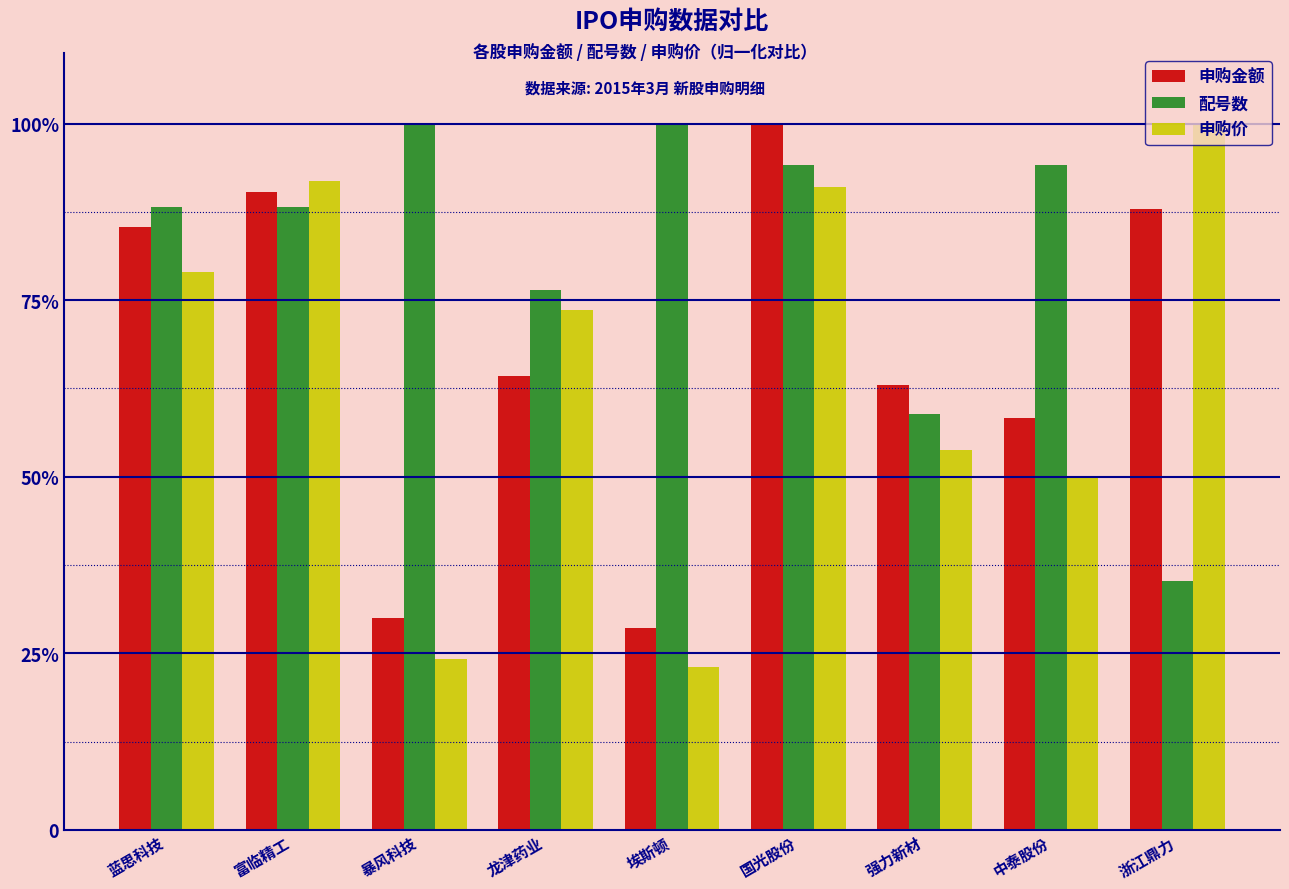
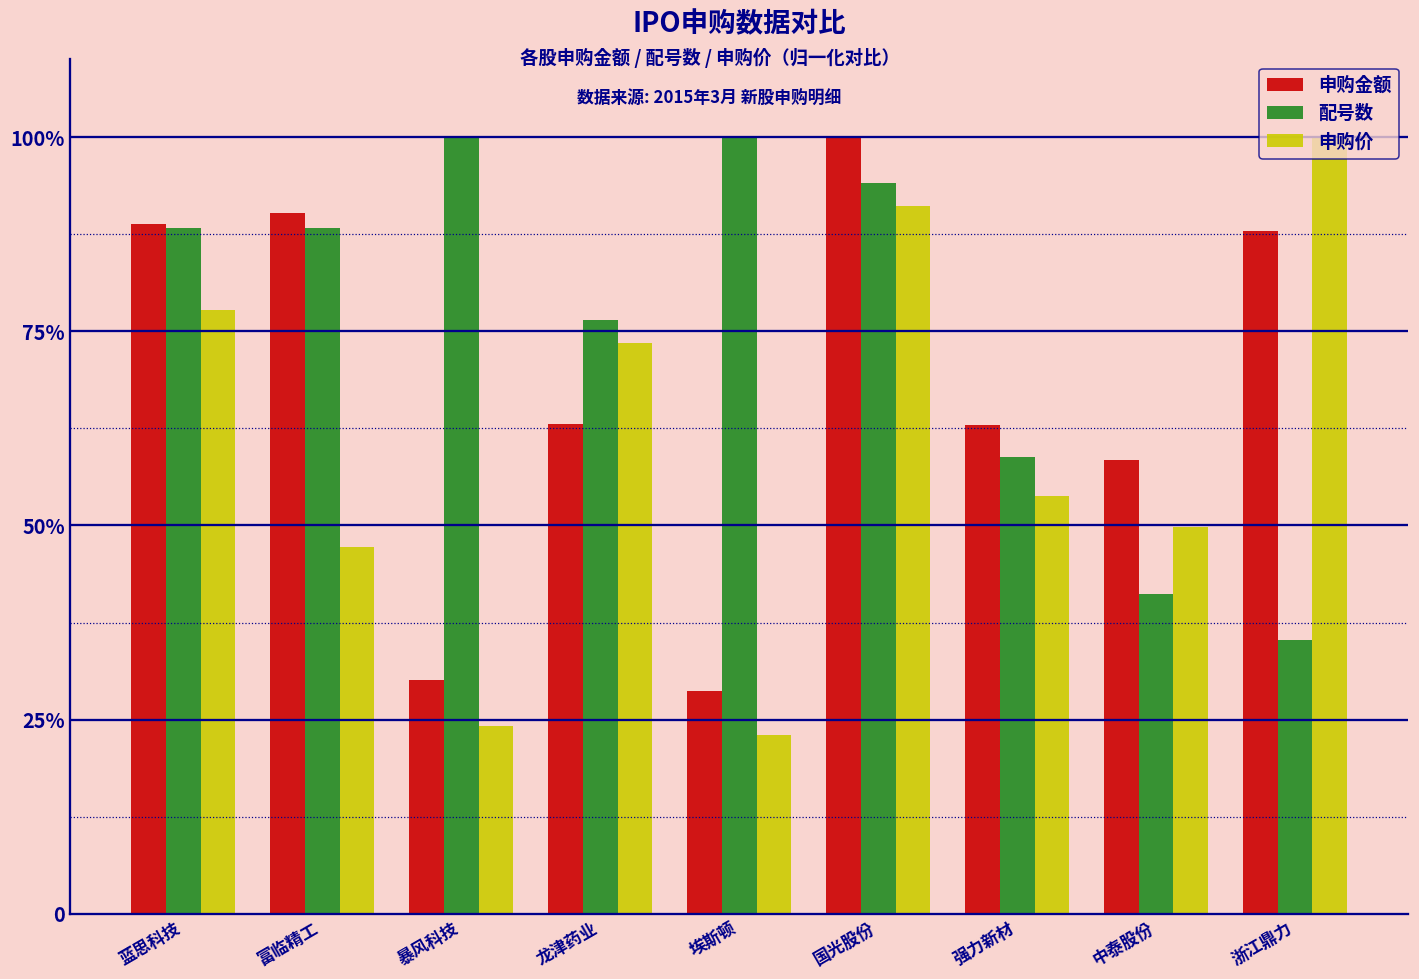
  {
    "申购金额": {
-     "蓝思科技": "85%",
+     "蓝思科技": "89%",
      "富临精工": "90%",
      "暴风科技": "30%",
-     "龙津药业": "64%",
+     "龙津药业": "63%",
      "埃斯顿": "29%",
      "国光股份": "100%",
      "强力新材": "63%",
      "中泰股份": "58%",
      "浙江鼎力": "88%"
    },
    "配号数": {
      "蓝思科技": "88%",
      "富临精工": "88%",
      "暴风科技": "100%",
      "龙津药业": "76%",
      "埃斯顿": "100%",
      "国光股份": "94%",
      "强力新材": "59%",
-     "中泰股份": "94%",
+     "中泰股份": "41%",
      "浙江鼎力": "35%"
    },
    "申购价": {
-     "蓝思科技": "79%",
-     "富临精工": "92%",
+     "蓝思科技": "78%",
+     "富临精工": "47%",
      "暴风科技": "24%",
      "龙津药业": "74%",
      "埃斯顿": "23%",
      "国光股份": "91%",
      "强力新材": "54%",
      "中泰股份": "50%"
    }
  }
